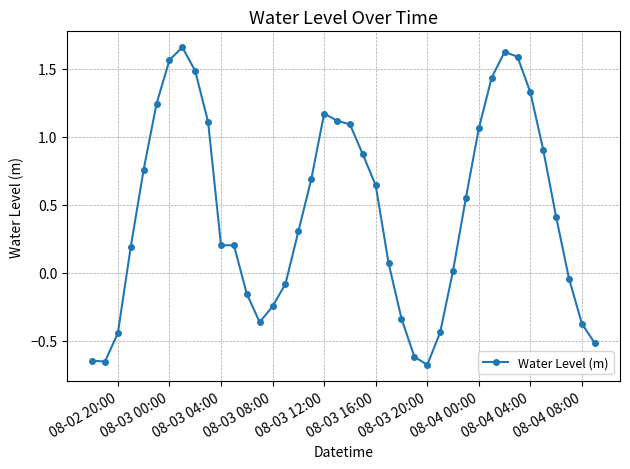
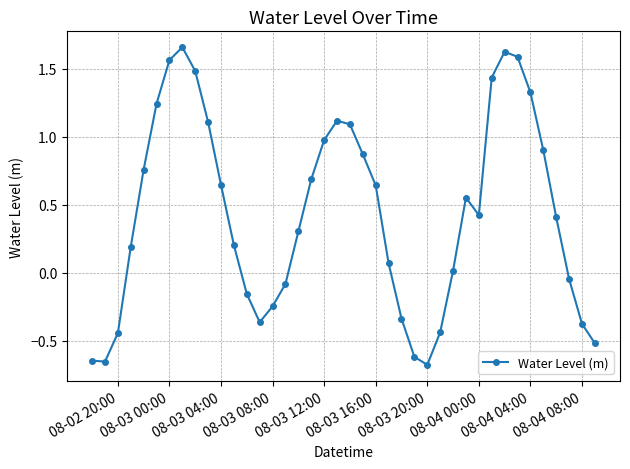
  {
    "08-02 20:00": -0.44,
    "08-03 00:00": 1.57,
-   "08-03 04:00": 0.20,
+   "08-03 04:00": 0.65,
    "08-03 08:00": -0.25,
-   "08-03 12:00": 1.17,
+   "08-03 12:00": 0.98,
    "08-03 16:00": 0.64,
    "08-03 20:00": -0.68,
-   "08-04 00:00": 1.06,
+   "08-04 00:00": 0.42,
    "08-04 04:00": 1.33,
    "08-04 08:00": -0.37
  }
